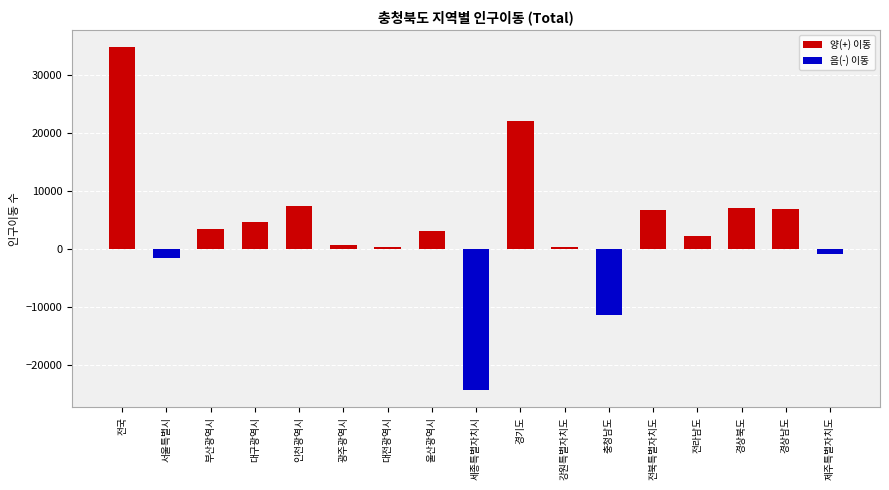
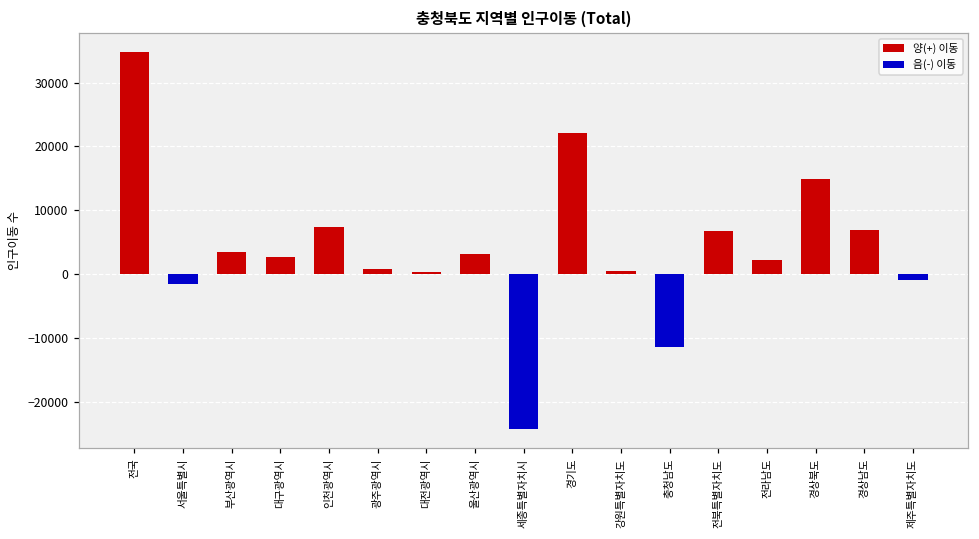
  {
    "전국": 35000,
    "서울특별시": -2000,
    "부산광역시": 3000,
-   "대구광역시": 5000,
+   "대구광역시": 3000,
    "인천광역시": 7000,
    "광주광역시": 1000,
    "울산광역시": 3000,
    "세종특별자치시": -24000,
    "경기도": 22000,
    "충청남도": -11000,
    "전북특별자치도": 7000,
    "전라남도": 2000,
-   "경상북도": 7000,
+   "경상북도": 15000,
    "경상남도": 7000,
    "제주특별자치도": -1000
  }
